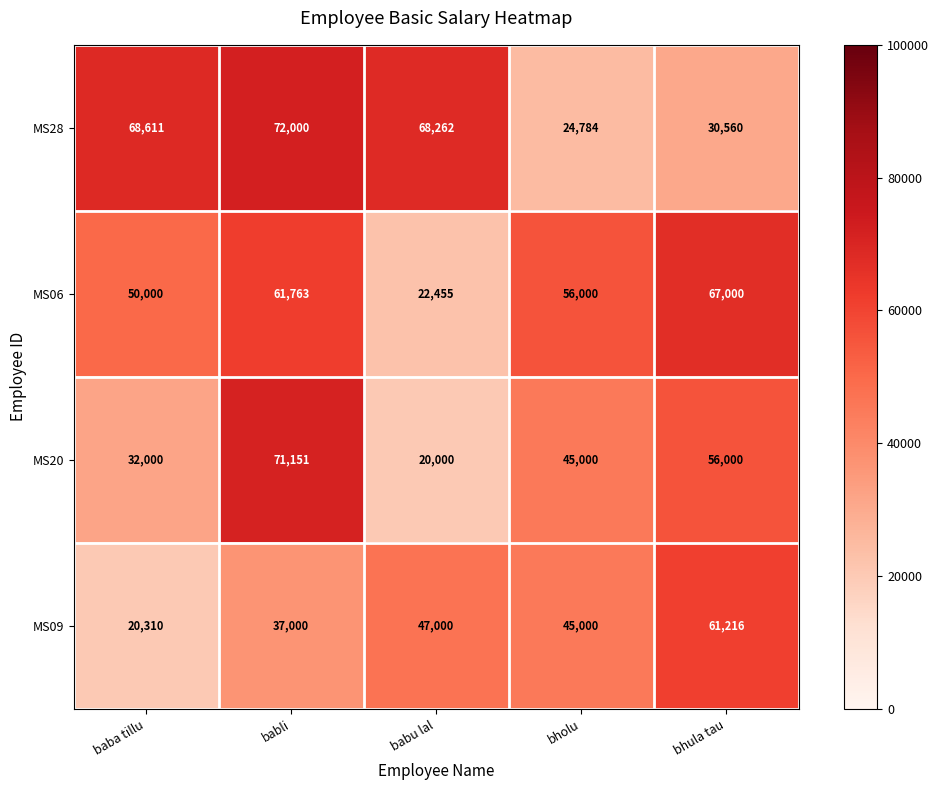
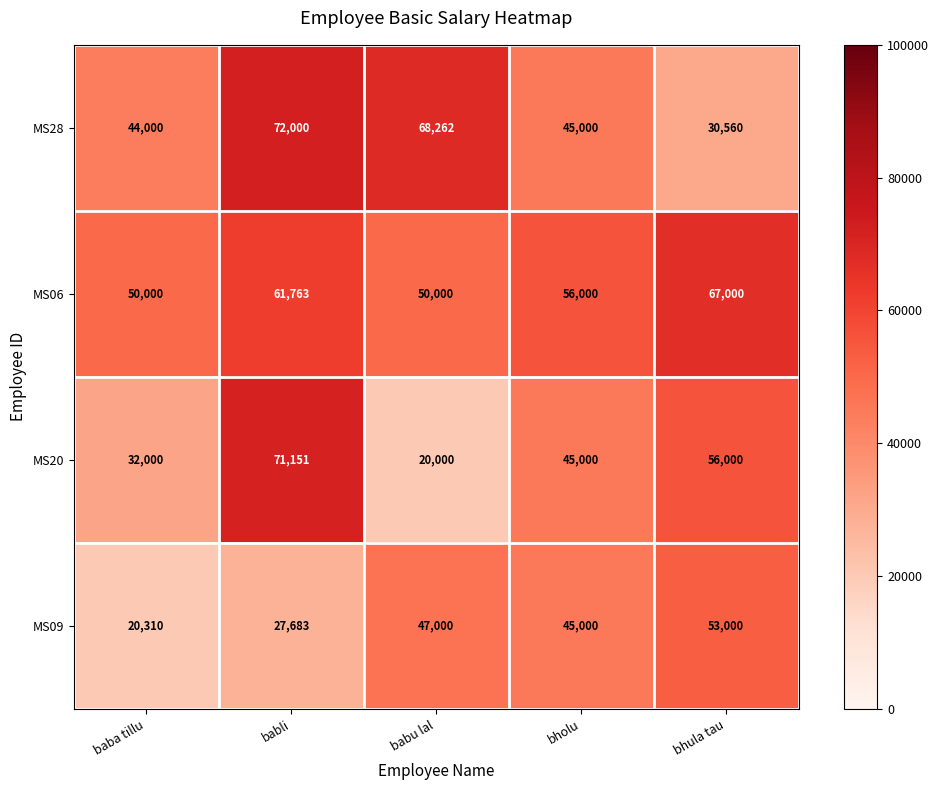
  {
    "MS28": {
-     "baba tillu": "68,611",
+     "baba tillu": "44,000",
      "babli": "72,000",
      "babu lal": "68,262",
-     "bholu": "24,784",
+     "bholu": "45,000",
      "bhula tau": "30,560"
    },
    "MS06": {
      "baba tillu": "50,000",
      "babli": "61,763",
-     "babu lal": "22,455",
+     "babu lal": "50,000",
      "bholu": "56,000",
      "bhula tau": "67,000"
    },
    "MS20": {
      "baba tillu": "32,000",
      "babli": "71,151",
      "babu lal": "20,000",
      "bholu": "45,000",
      "bhula tau": "56,000"
    },
    "MS09": {
      "baba tillu": "20,310",
-     "babli": "37,000",
+     "babli": "27,683",
      "babu lal": "47,000",
      "bholu": "45,000",
-     "bhula tau": "61,216"
+     "bhula tau": "53,000"
    }
  }
